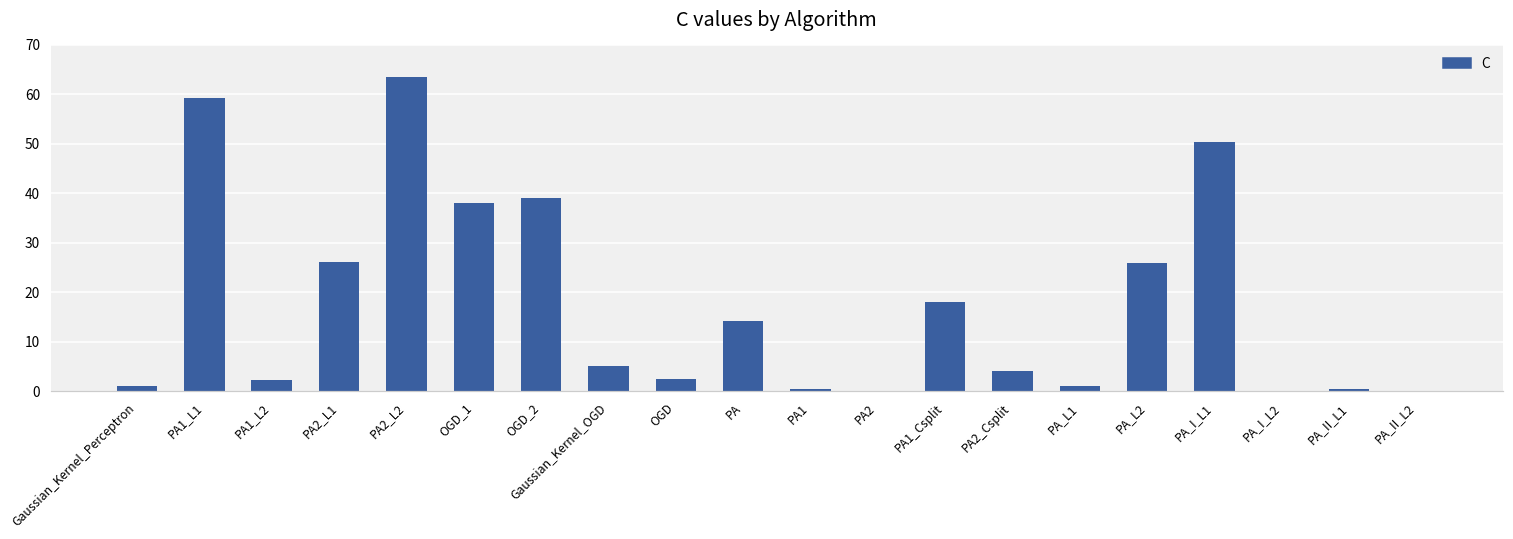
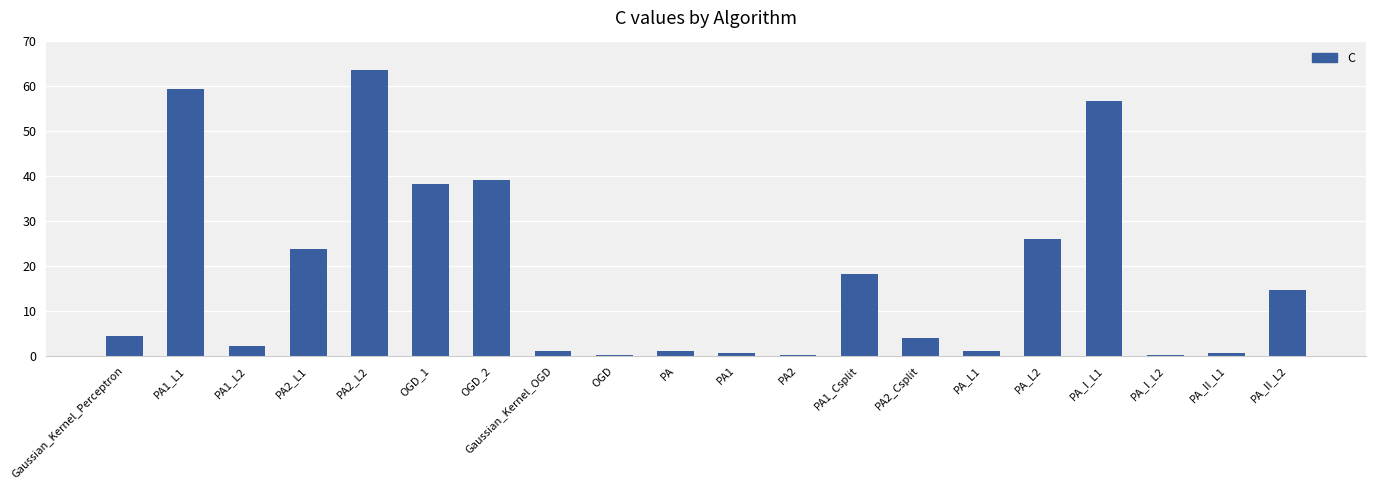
  {
-   "Gaussian_Kernel_Perceptron": 1,
+   "Gaussian_Kernel_Perceptron": 4,
    "PA1_L1": 59,
    "PA1_L2": 2,
-   "PA2_L1": 26,
+   "PA2_L1": 24,
    "PA2_L2": 64,
    "OGD_1": 38,
    "OGD_2": 39,
-   "Gaussian_Kernel_OGD": 5,
-   "OGD": 2,
-   "PA": 14,
+   "Gaussian_Kernel_OGD": 1,
+   "OGD": 0,
+   "PA": 1,
    "PA1_Csplit": 18,
    "PA2_Csplit": 4,
    "PA_L1": 1,
    "PA_L2": 26,
-   "PA_I_L1": 50,
-   "PA_II_L2": 0
+   "PA_I_L1": 57,
+   "PA_II_L2": 15
  }
